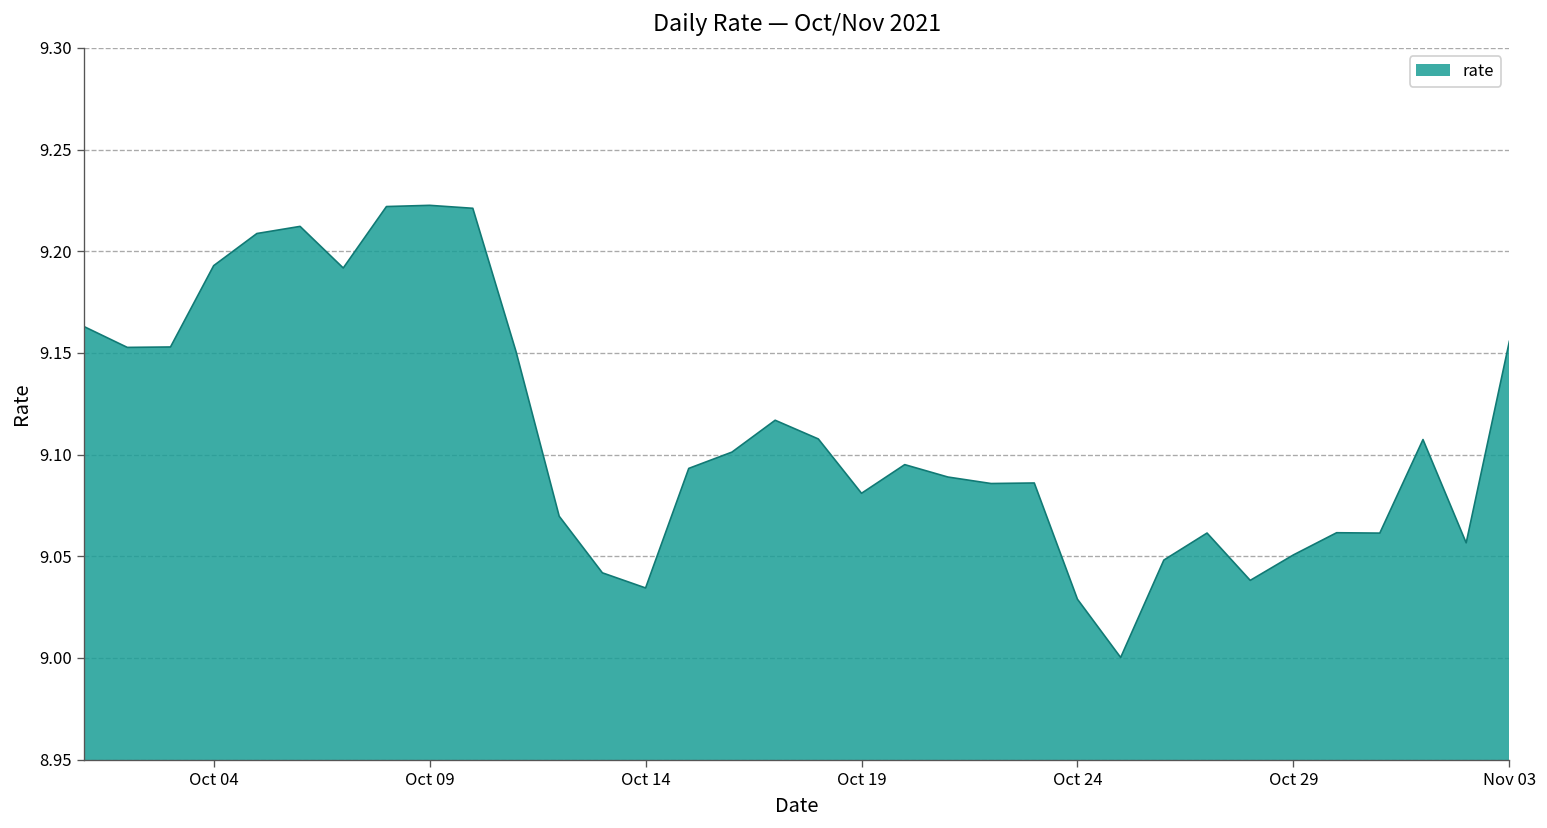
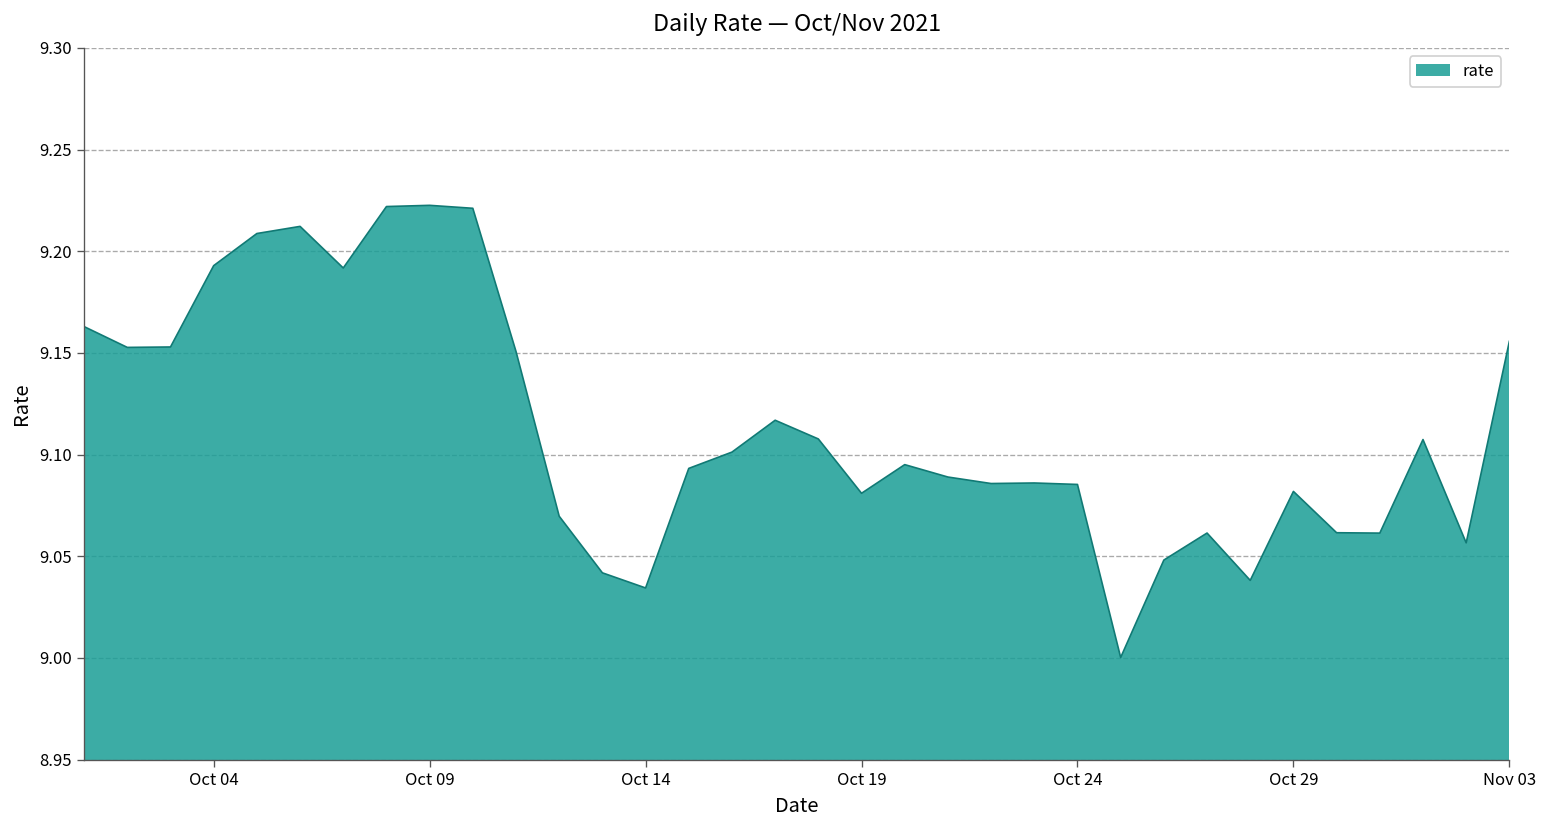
  {
    "Oct 04": 9.193,
    "Oct 09": 9.223,
    "Oct 14": 9.034,
    "Oct 19": 9.081,
-   "Oct 24": 9.029,
-   "Oct 29": 9.051,
+   "Oct 24": 9.085,
+   "Oct 29": 9.082,
    "Nov 03": 9.156
  }
